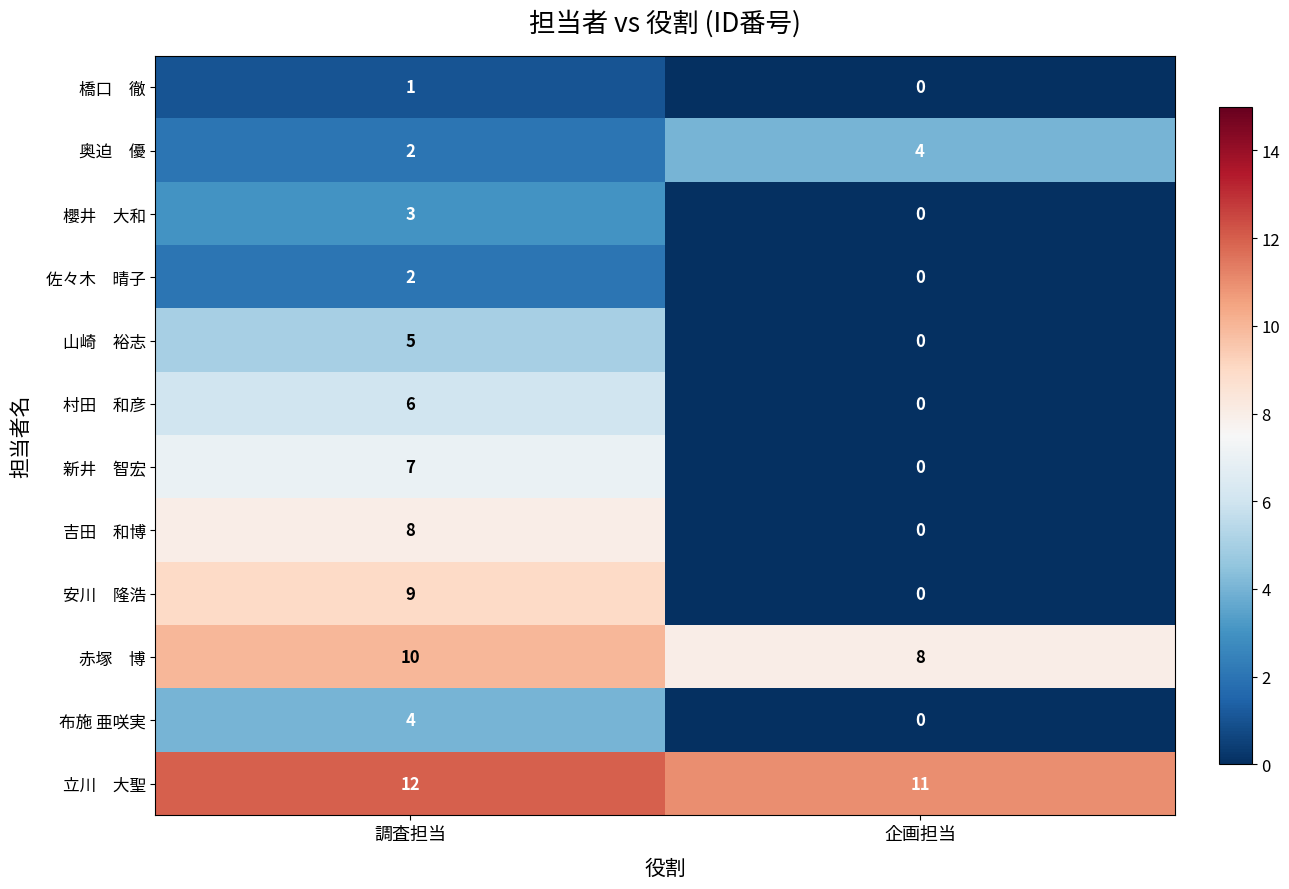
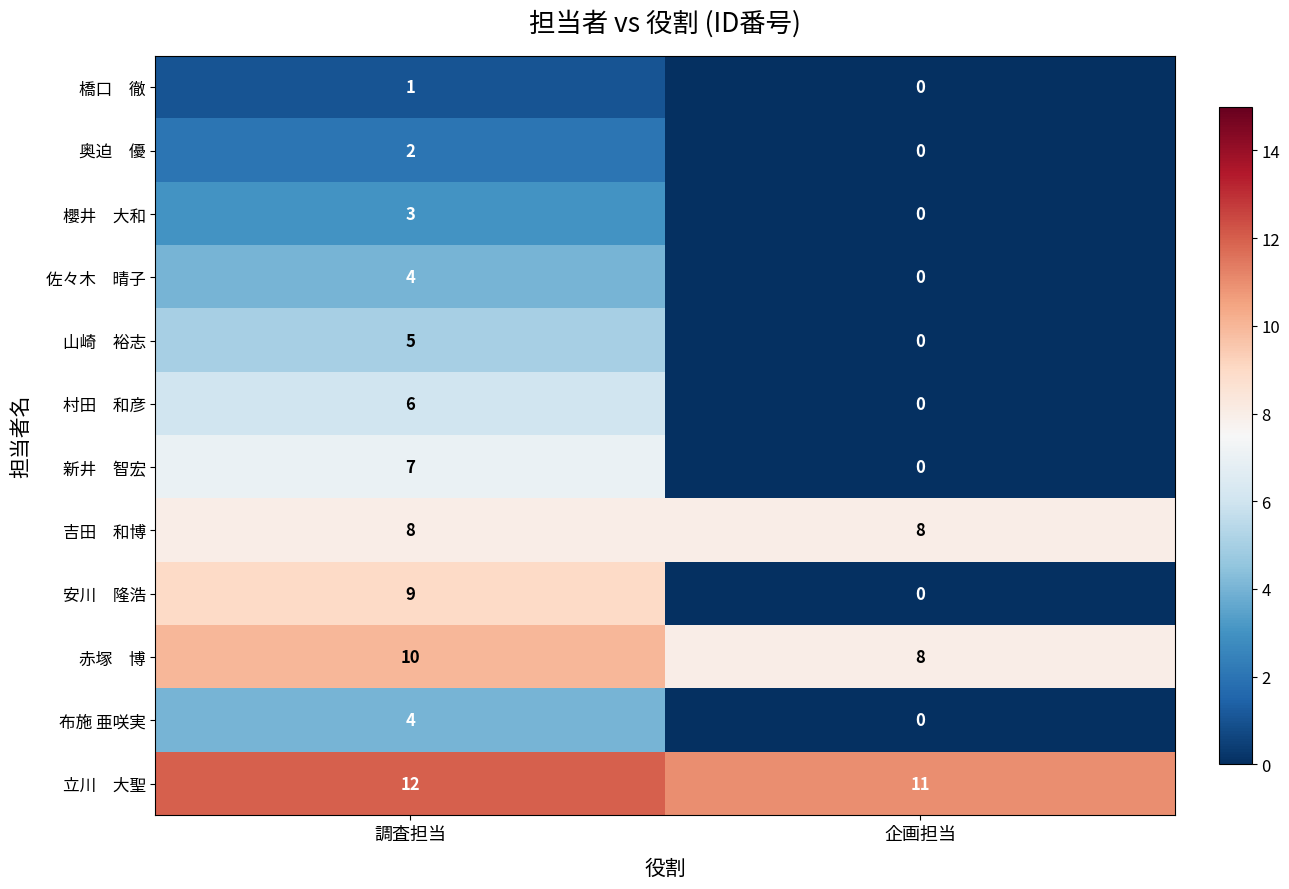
  {
    "橋口 徹": {
      "調査担当": 1,
      "企画担当": 0
    },
    "奥迫 優": {
      "調査担当": 2,
-     "企画担当": 4
+     "企画担当": 0
    },
    "櫻井 大和": {
      "調査担当": 3,
      "企画担当": 0
    },
    "佐々木 晴子": {
-     "調査担当": 2,
+     "調査担当": 4,
      "企画担当": 0
    },
    "山崎 裕志": {
      "調査担当": 5,
      "企画担当": 0
    },
    "村田 和彦": {
      "調査担当": 6,
      "企画担当": 0
    },
    "新井 智宏": {
      "調査担当": 7,
      "企画担当": 0
    },
    "吉田 和博": {
      "調査担当": 8,
-     "企画担当": 0
+     "企画担当": 8
    },
    "安川 隆浩": {
      "調査担当": 9,
      "企画担当": 0
    },
    "赤塚 博": {
      "調査担当": 10,
      "企画担当": 8
    },
    "布施 亜咲実": {
      "調査担当": 4,
      "企画担当": 0
    },
    "立川 大聖": {
      "調査担当": 12,
      "企画担当": 11
    }
  }
